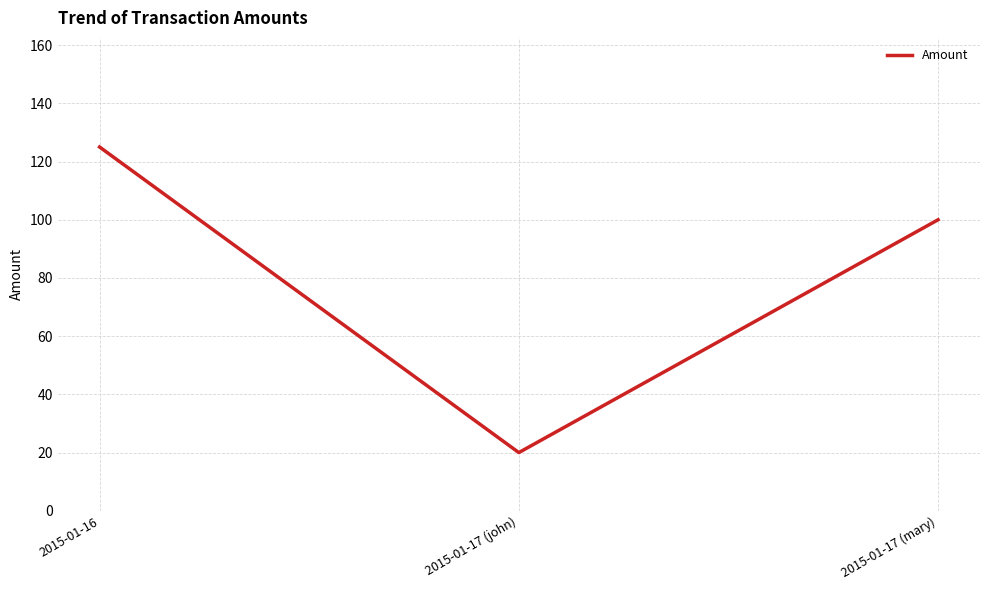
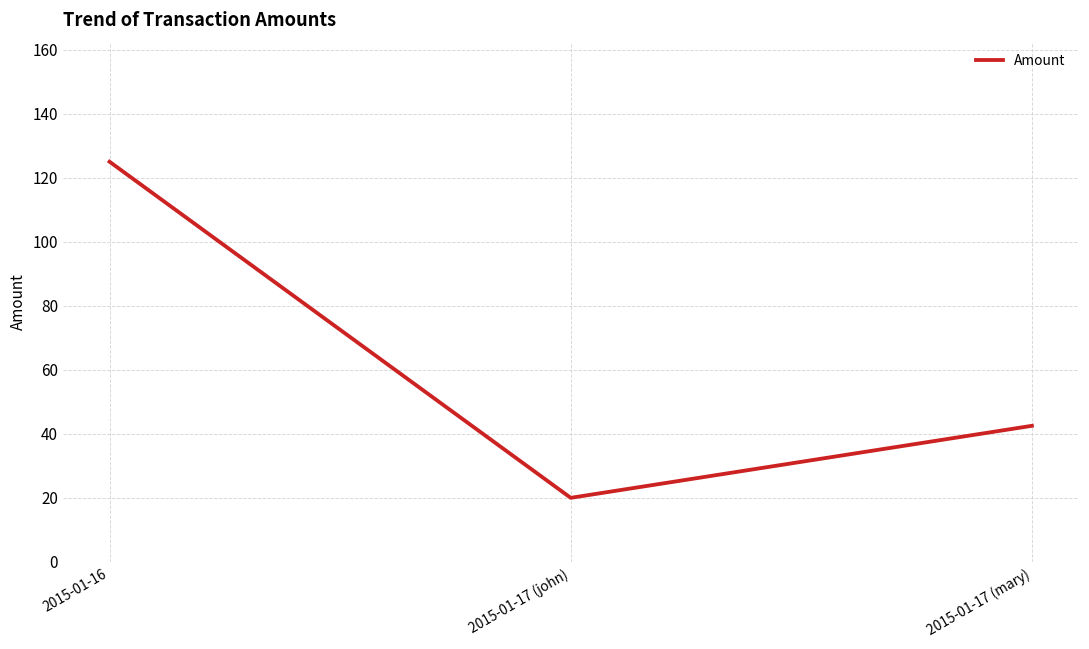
  {
    "2015-01-16": 125,
    "2015-01-17 (john)": 20,
-   "2015-01-17 (mary)": 100
+   "2015-01-17 (mary)": 43
  }
